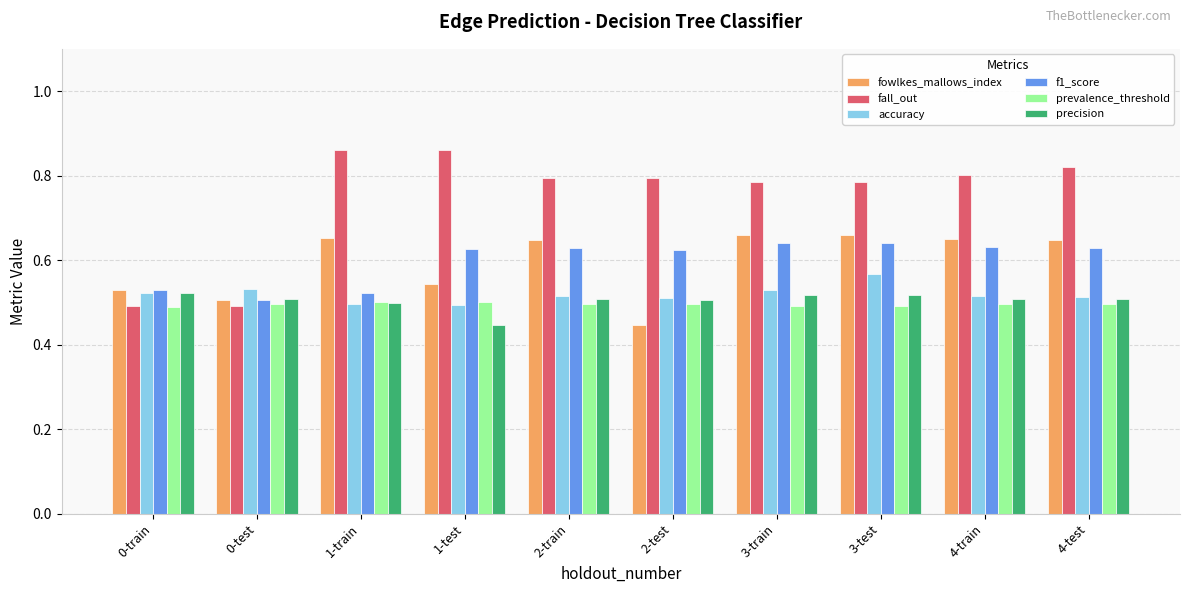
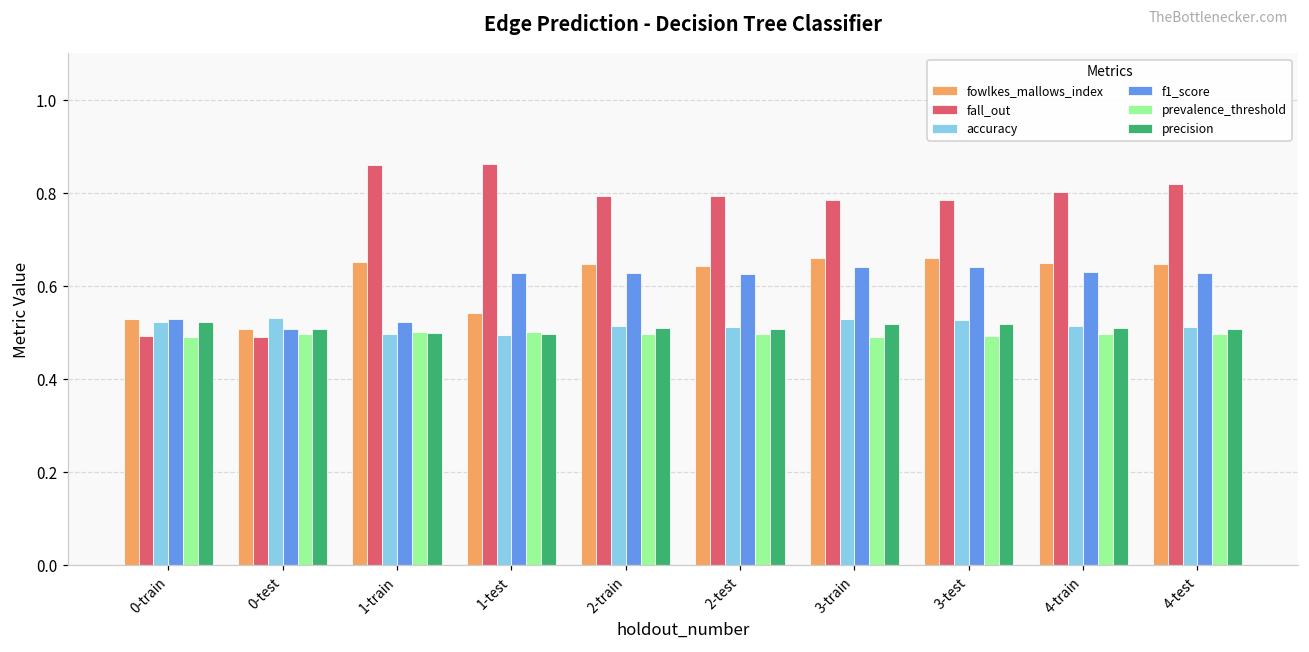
  {
    "fowlkes_mallows_index": {
      "0-train": 0.53,
      "0-test": 0.51,
      "1-train": 0.65,
      "1-test": 0.54,
      "2-train": 0.65,
-     "2-test": 0.45,
+     "2-test": 0.64,
      "3-train": 0.66,
      "3-test": 0.66,
      "4-train": 0.65,
      "4-test": 0.65
    },
    "fall_out": {
      "0-train": 0.49,
      "0-test": 0.49,
      "1-train": 0.86,
      "1-test": 0.86,
      "2-train": 0.79,
      "2-test": 0.79,
      "3-train": 0.78,
      "3-test": 0.78,
      "4-train": 0.80,
      "4-test": 0.82
    },
    "accuracy": {
      "0-train": 0.52,
      "0-test": 0.53,
      "1-train": 0.50,
      "1-test": 0.49,
      "2-train": 0.51,
      "2-test": 0.51,
      "3-train": 0.53,
-     "3-test": 0.57,
+     "3-test": 0.53,
      "4-train": 0.51,
      "4-test": 0.51
    },
    "f1_score": {
      "0-train": 0.53,
      "0-test": 0.51,
      "1-train": 0.52,
      "1-test": 0.63,
      "2-train": 0.63,
      "2-test": 0.63,
      "3-train": 0.64,
      "3-test": 0.64,
      "4-train": 0.63,
      "4-test": 0.63
    },
    "prevalence_threshold": {
      "0-train": 0.49,
      "0-test": 0.50,
      "1-train": 0.50,
      "1-test": 0.50,
      "2-train": 0.50,
      "2-test": 0.50,
      "3-train": 0.49,
      "3-test": 0.49,
      "4-train": 0.50,
      "4-test": 0.50
    },
    "precision": {
      "0-train": 0.52,
      "0-test": 0.51,
      "1-train": 0.50,
-     "1-test": 0.45,
+     "1-test": 0.50,
      "2-train": 0.51,
      "2-test": 0.51,
      "3-train": 0.52,
      "3-test": 0.52,
      "4-train": 0.51,
      "4-test": 0.51
    }
  }
